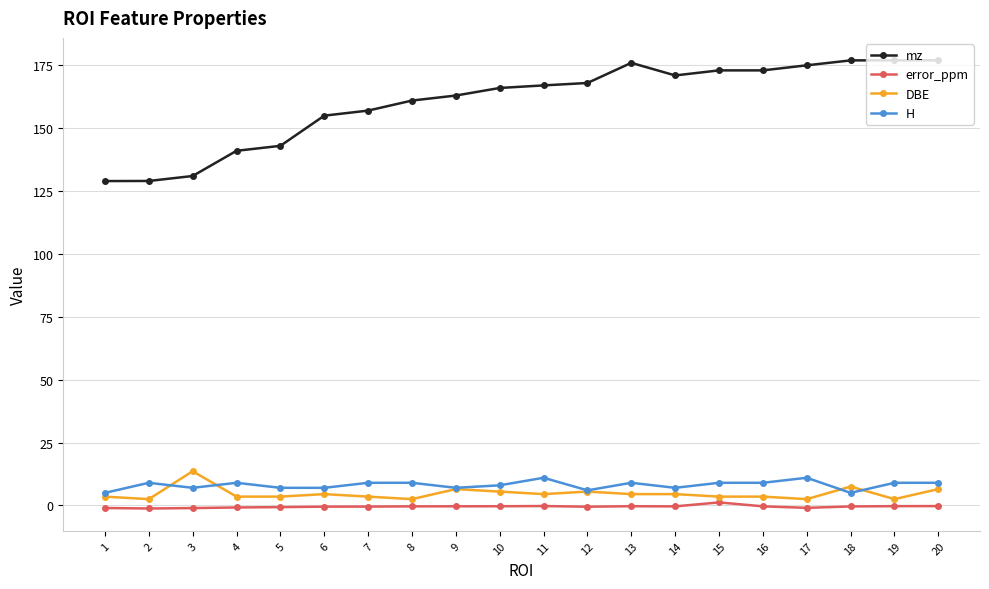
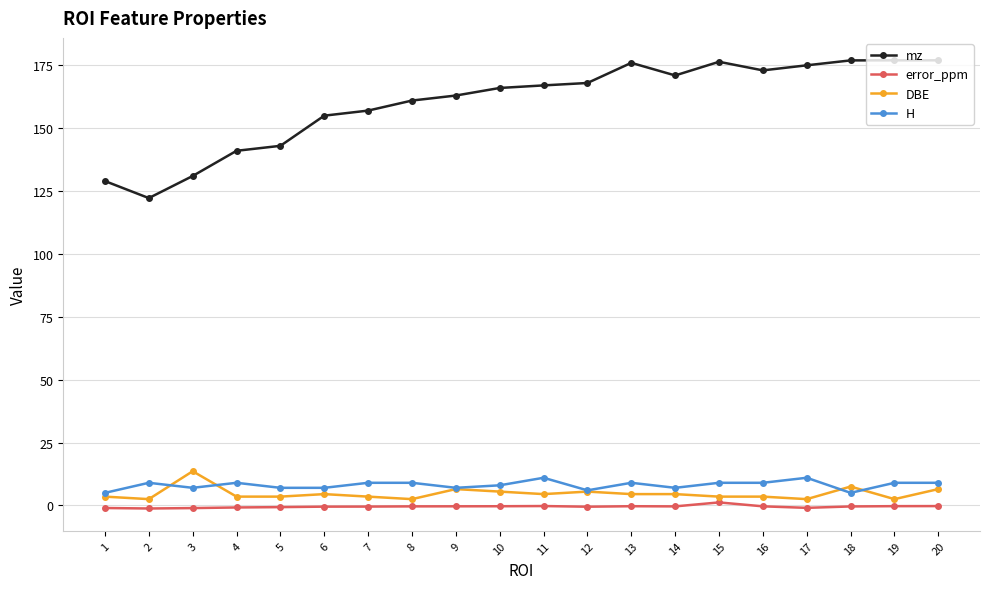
  {
    "mz": {
      "1": 129,
-     "2": 129,
+     "2": 122,
      "3": 131,
      "4": 141,
      "5": 143,
      "6": 155,
      "7": 157,
      "8": 161,
      "9": 163,
      "10": 166,
      "11": 167,
      "12": 168,
      "13": 176,
      "14": 171,
-     "15": 173,
+     "15": 176,
      "16": 173,
      "17": 175,
      "18": 177
    },
    "error_ppm": {
      "1": -1,
      "2": -1,
      "3": -1,
      "4": -1,
      "5": -1,
      "6": 0,
      "7": 0,
      "8": 0,
      "9": 0,
      "10": 0,
      "11": 0,
      "12": -1,
      "13": 0,
      "14": 0,
      "15": 1,
      "16": 0,
      "17": -1,
      "18": 0,
      "19": 0,
      "20": 0
    },
    "DBE": {
      "1": 4,
      "2": 3,
      "3": 14,
      "4": 4,
      "5": 4,
      "6": 5,
      "7": 4,
      "8": 3,
      "10": 6,
      "11": 5,
      "13": 5,
      "14": 5,
      "15": 4,
      "16": 4,
      "17": 3,
      "18": 8,
      "19": 3,
      "20": 7
    },
    "H": {
      "1": 5,
      "2": 9,
      "3": 7,
      "4": 9,
      "5": 7,
      "6": 7,
      "7": 9,
      "8": 9,
      "10": 8,
      "11": 11,
      "13": 9,
      "14": 7,
      "15": 9,
      "16": 9,
      "17": 11,
      "18": 5,
      "19": 9,
      "20": 9
    }
  }
